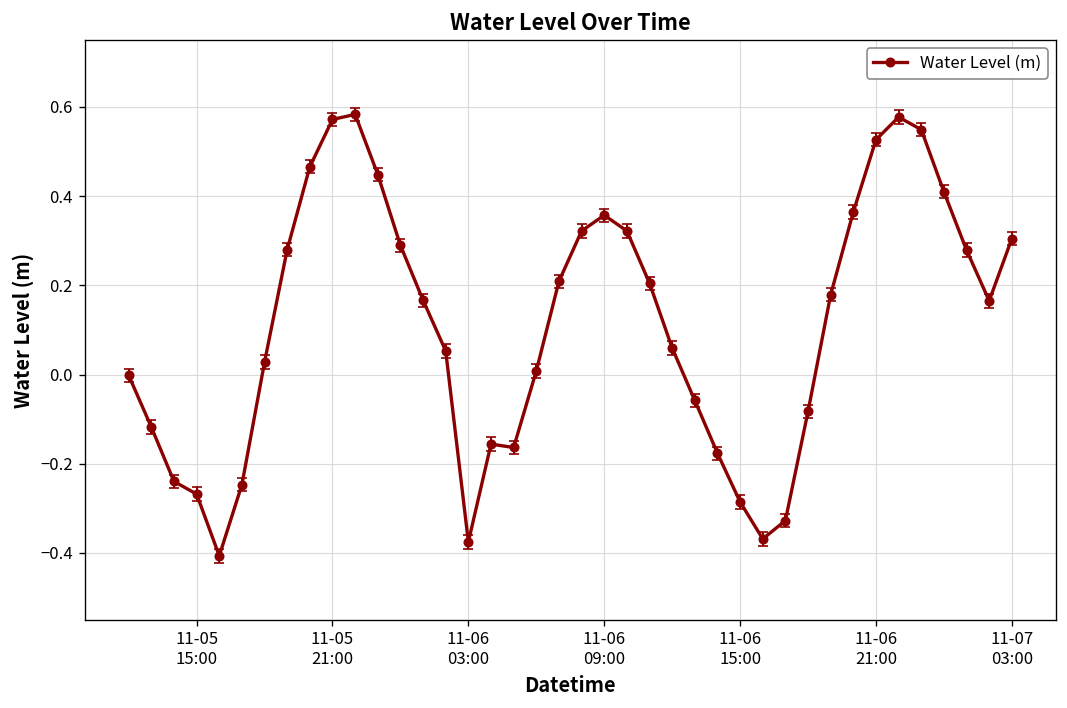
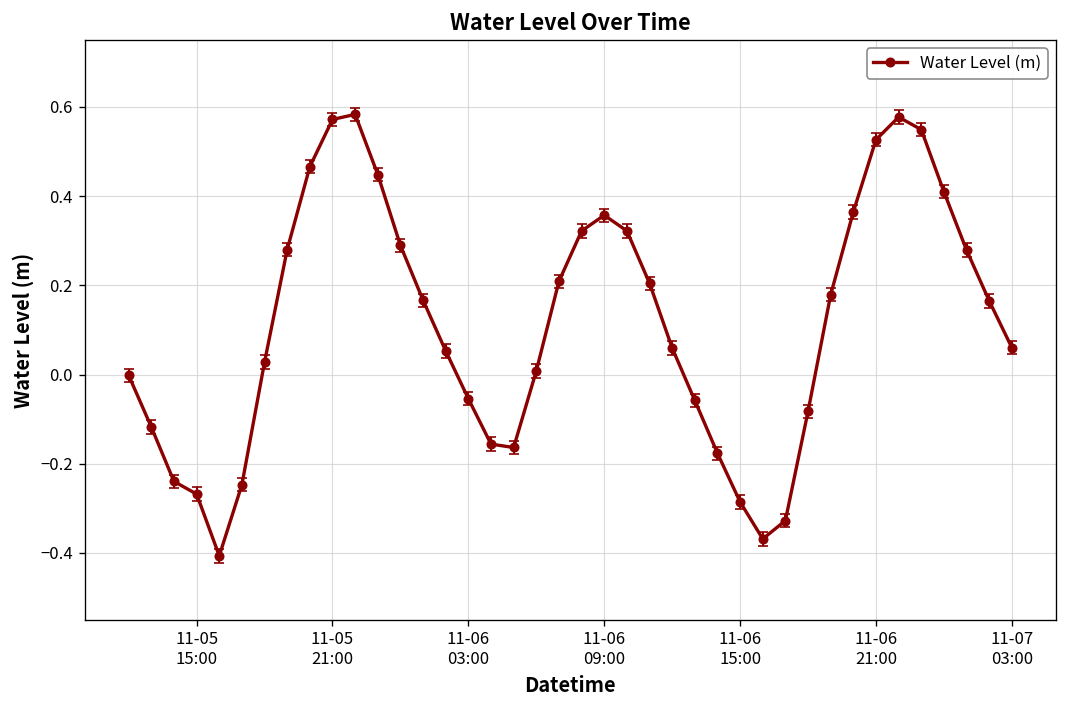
  {
    "Water Level (m)": {
      "11-05 15:00": -0.27,
      "11-05 21:00": 0.57,
-     "11-06 03:00": -0.38,
+     "11-06 03:00": -0.05,
      "11-06 09:00": 0.36,
      "11-06 15:00": -0.29,
      "11-06 21:00": 0.53,
-     "11-07 03:00": 0.30
+     "11-07 03:00": 0.06
    }
  }
